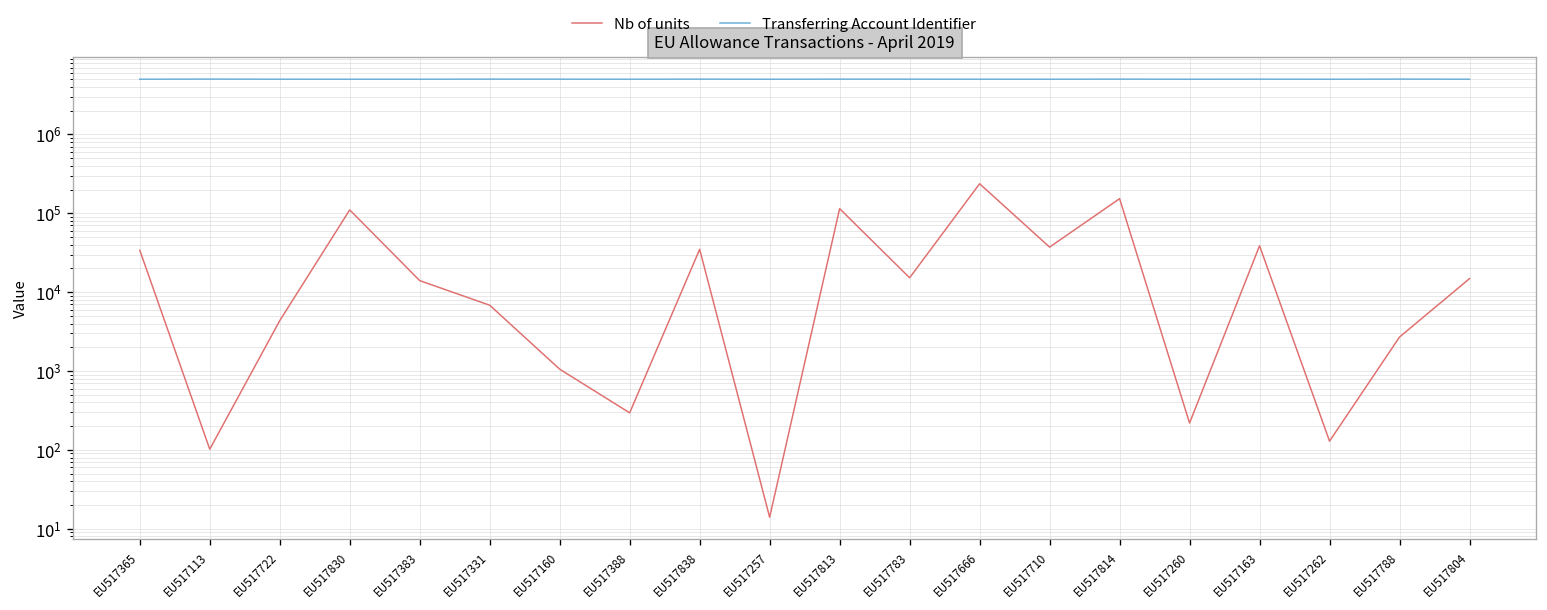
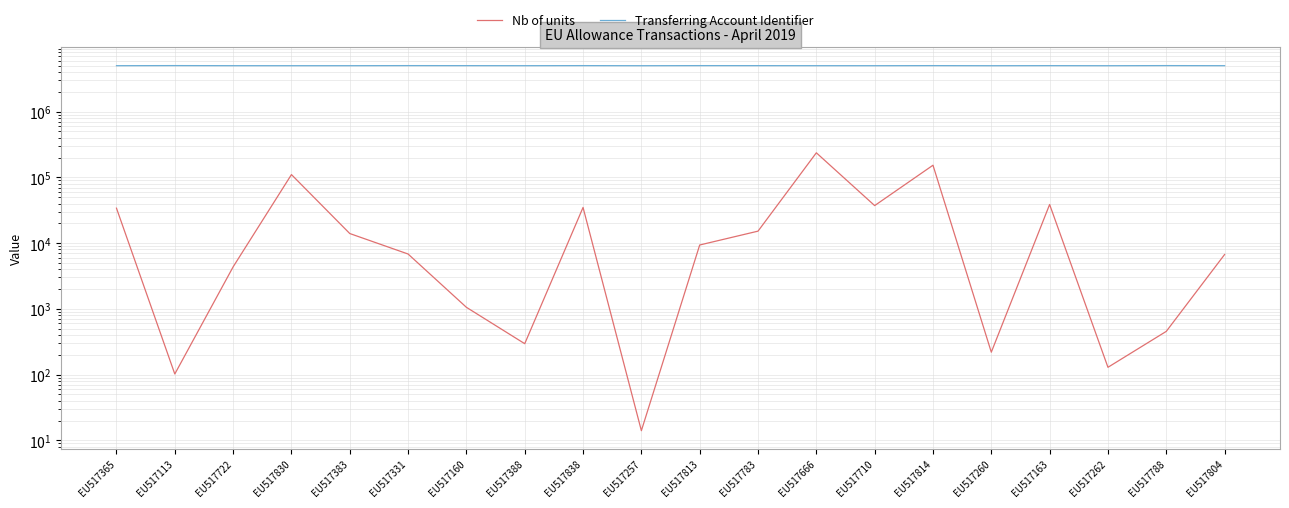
  {
    "Nb of units": {
      "EU517365": 30000,
      "EU517113": 100,
      "EU517722": 4000,
      "EU517830": 110000,
      "EU517383": 14000,
      "EU517331": 7000,
      "EU517160": 1100,
      "EU517388": 300,
      "EU517838": 30000,
      "EU517257": 14,
-     "EU517813": 110000,
+     "EU517813": 9000,
      "EU517783": 15000,
      "EU517666": 240000,
      "EU517710": 40000,
      "EU517814": 150000,
      "EU517260": 220,
      "EU517163": 40000,
      "EU517262": 130,
-     "EU517788": 2700,
-     "EU517804": 15000
+     "EU517788": 500,
+     "EU517804": 7000
    },
    "Transferring Account Identifier": {
      "EU517365": 5000000,
      "EU517113": 5000000,
      "EU517722": 5000000,
      "EU517830": 5000000,
      "EU517383": 5000000,
      "EU517331": 5000000,
      "EU517160": 5000000,
      "EU517388": 5000000,
      "EU517838": 5000000,
      "EU517257": 5000000,
      "EU517813": 5000000,
      "EU517783": 5000000,
      "EU517666": 5000000,
      "EU517710": 5000000,
      "EU517814": 5000000,
      "EU517260": 5000000,
      "EU517163": 5000000,
      "EU517262": 5000000,
      "EU517788": 5000000,
      "EU517804": 5000000
    }
  }
